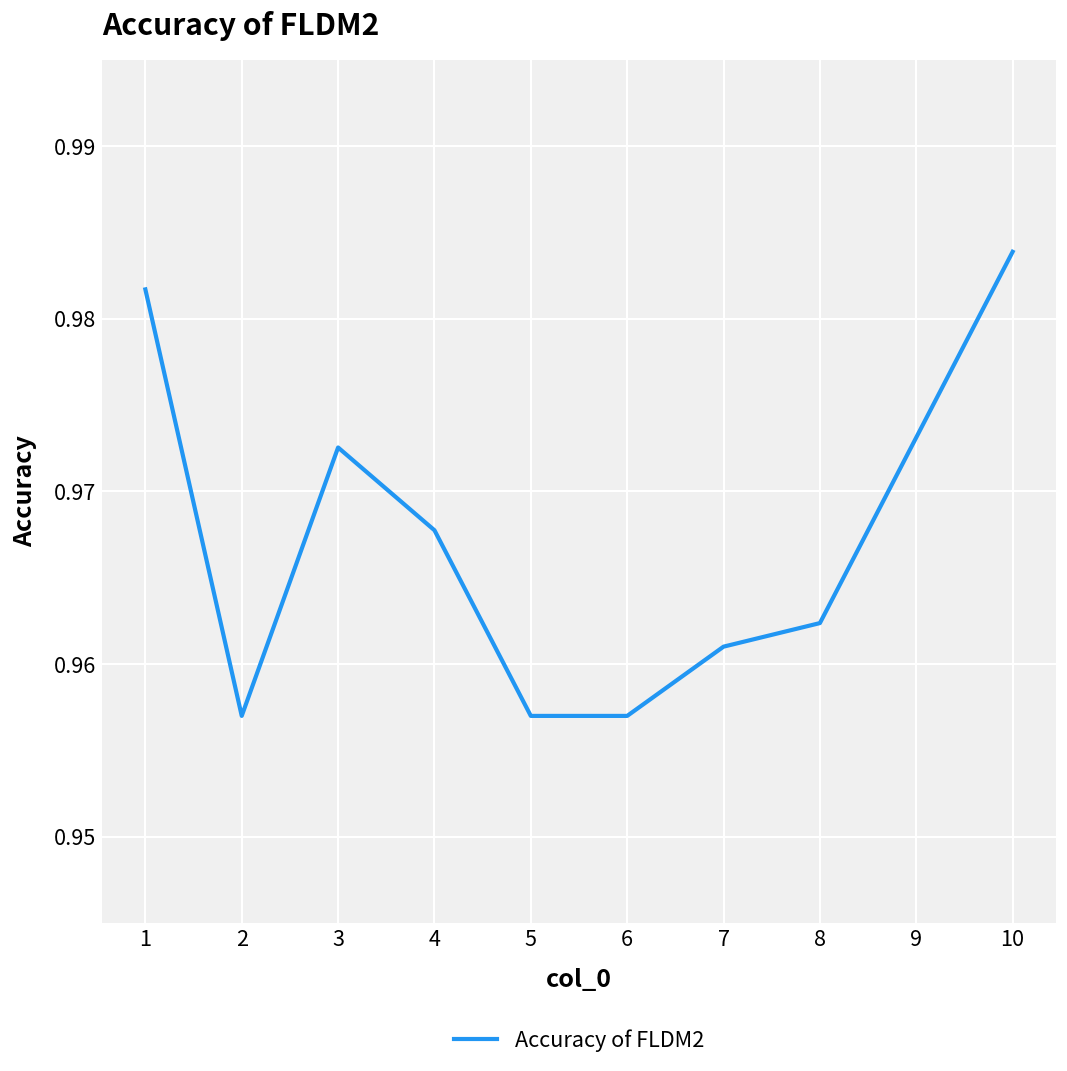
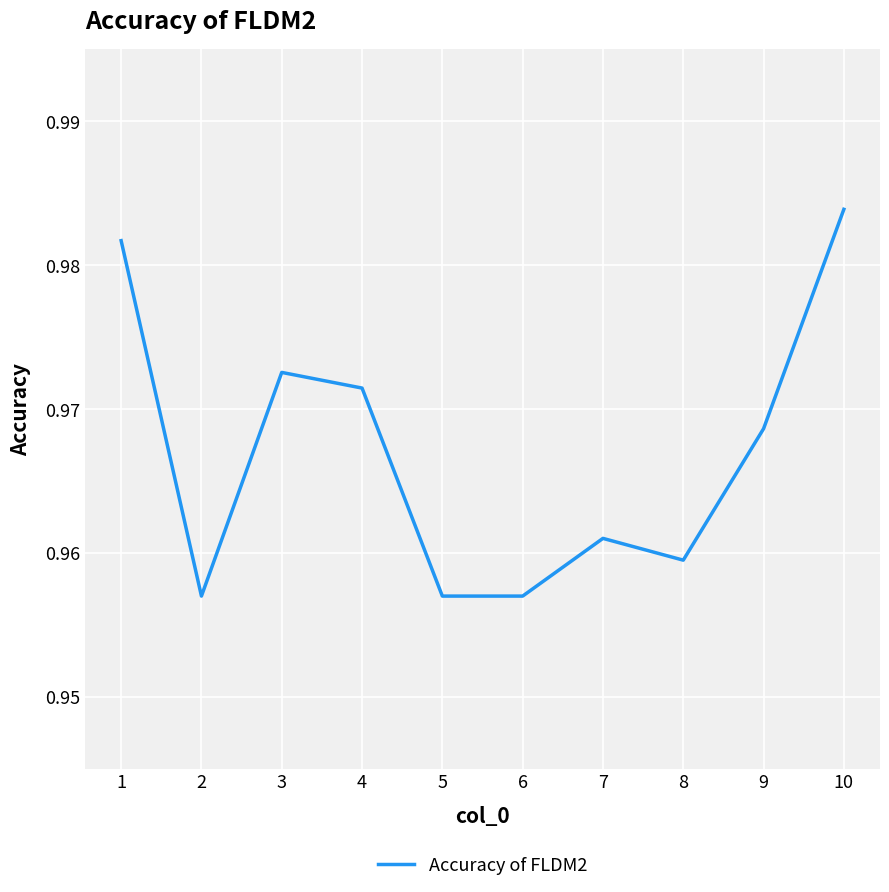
  {
    "1": 0.9817,
    "2": 0.9570,
    "3": 0.9725,
-   "4": 0.9677,
+   "4": 0.9714,
    "5": 0.9570,
    "6": 0.9570,
    "7": 0.9610,
-   "8": 0.9624,
-   "9": 0.9731,
+   "8": 0.9595,
+   "9": 0.9686,
    "10": 0.9839
  }
